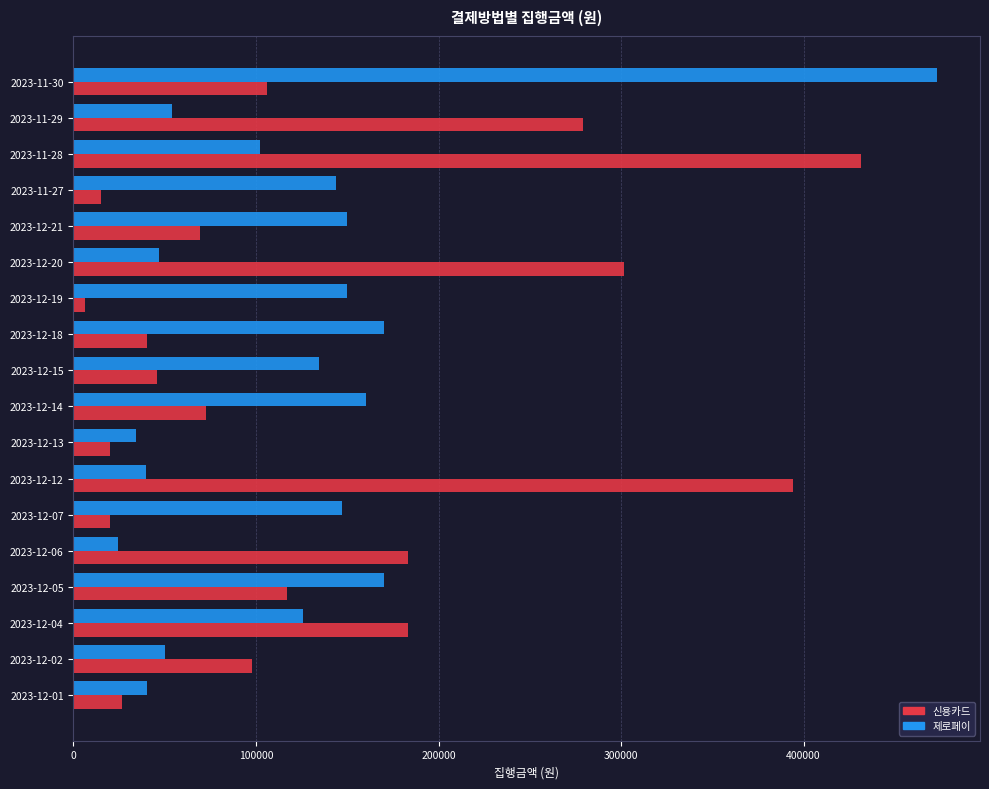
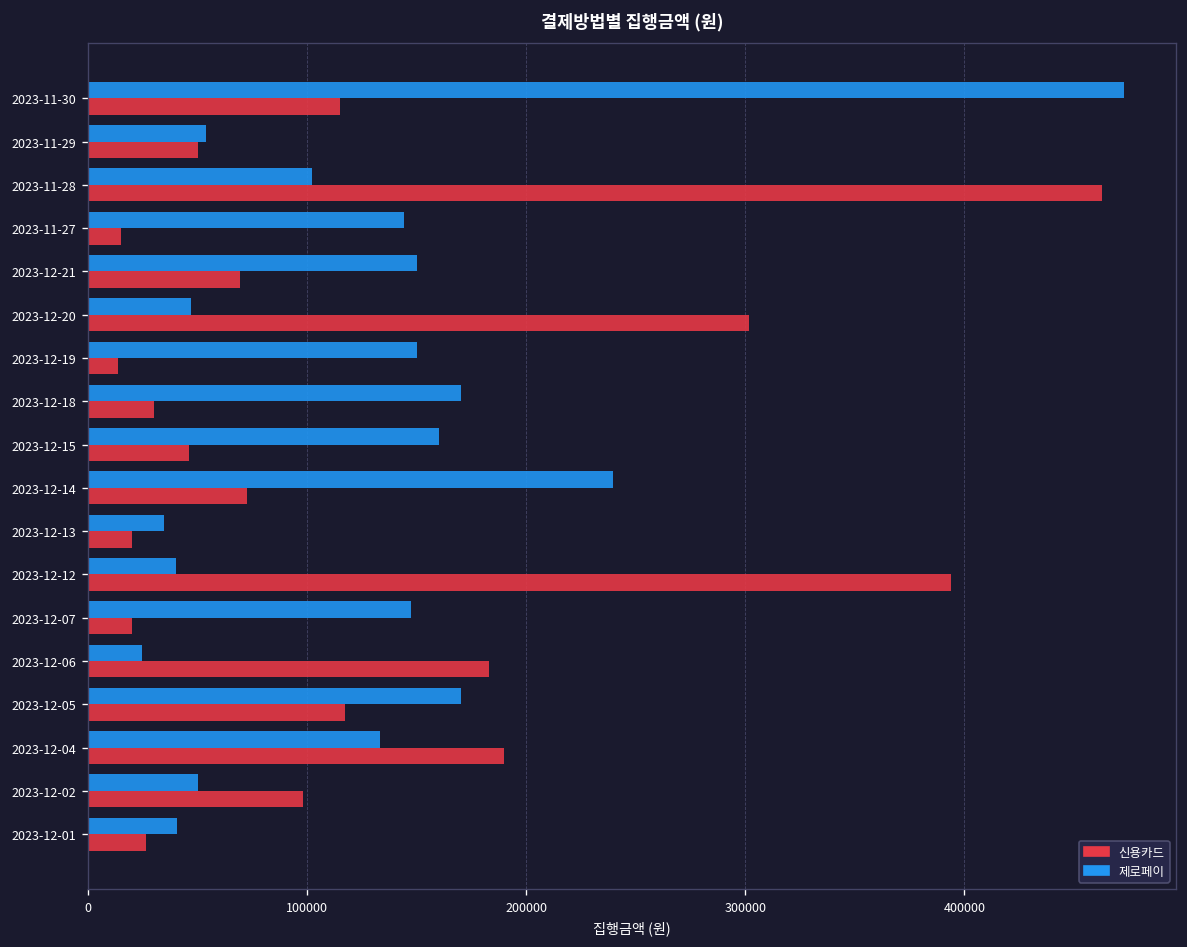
  {
    "신용카드": {
-     "2023-11-30": 106000,
-     "2023-11-29": 279000,
-     "2023-11-28": 431000,
+     "2023-11-30": 115000,
+     "2023-11-29": 50000,
+     "2023-11-28": 463000,
      "2023-11-27": 15000,
      "2023-12-21": 70000,
      "2023-12-20": 302000,
-     "2023-12-19": 6000,
-     "2023-12-18": 40000,
+     "2023-12-19": 14000,
+     "2023-12-18": 30000,
      "2023-12-15": 46000,
      "2023-12-14": 73000,
      "2023-12-13": 20000,
      "2023-12-12": 394000,
      "2023-12-07": 20000,
      "2023-12-06": 183000,
      "2023-12-05": 117000,
-     "2023-12-04": 183000,
+     "2023-12-04": 190000,
      "2023-12-02": 98000,
      "2023-12-01": 26000
    },
    "제로페이": {
      "2023-11-30": 473000,
      "2023-11-29": 54000,
      "2023-11-28": 102000,
      "2023-11-27": 144000,
      "2023-12-21": 150000,
      "2023-12-20": 47000,
      "2023-12-19": 150000,
      "2023-12-18": 170000,
-     "2023-12-15": 135000,
-     "2023-12-14": 160000,
+     "2023-12-15": 160000,
+     "2023-12-14": 240000,
      "2023-12-13": 35000,
      "2023-12-12": 40000,
      "2023-12-07": 147000,
      "2023-12-06": 25000,
      "2023-12-05": 170000,
-     "2023-12-04": 126000,
+     "2023-12-04": 133000,
      "2023-12-02": 50000,
      "2023-12-01": 40000
    }
  }
